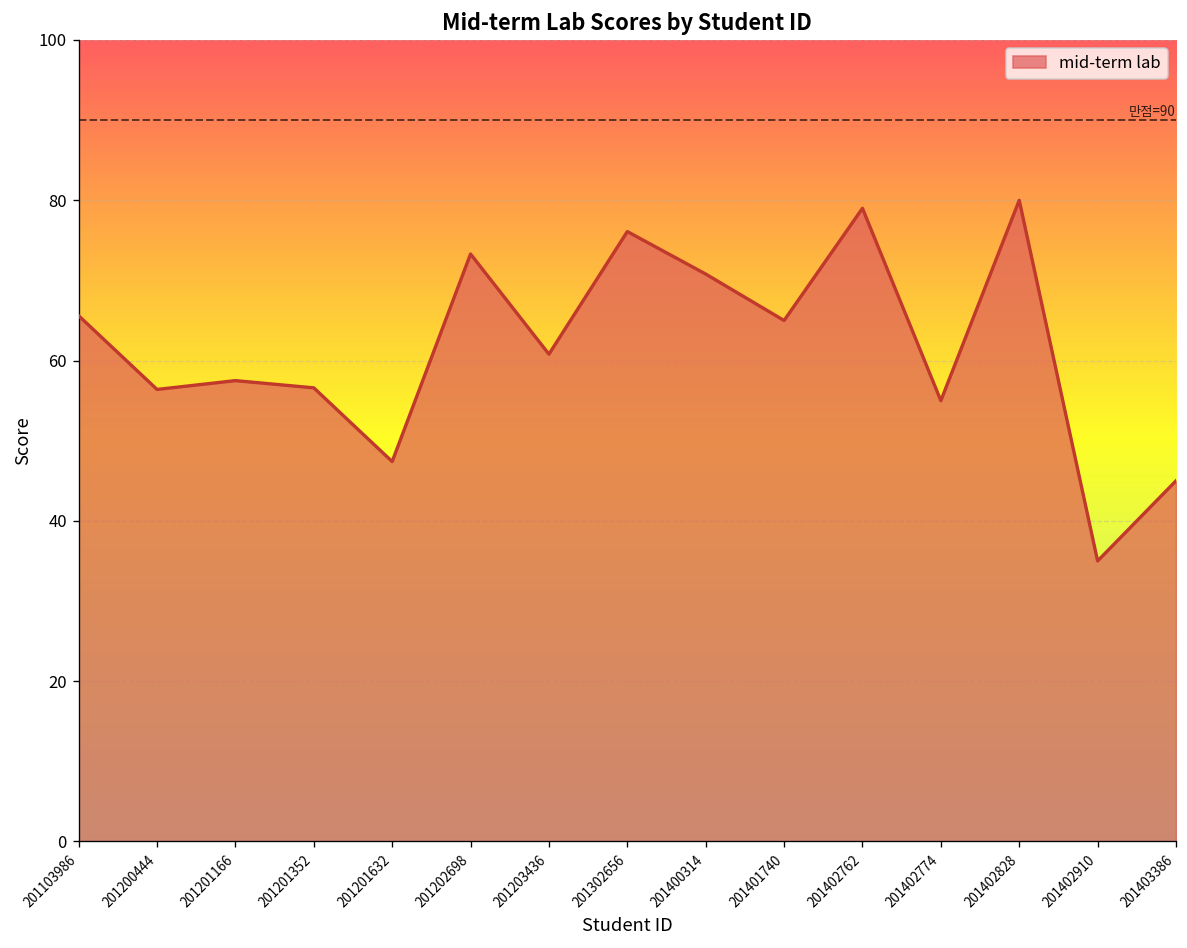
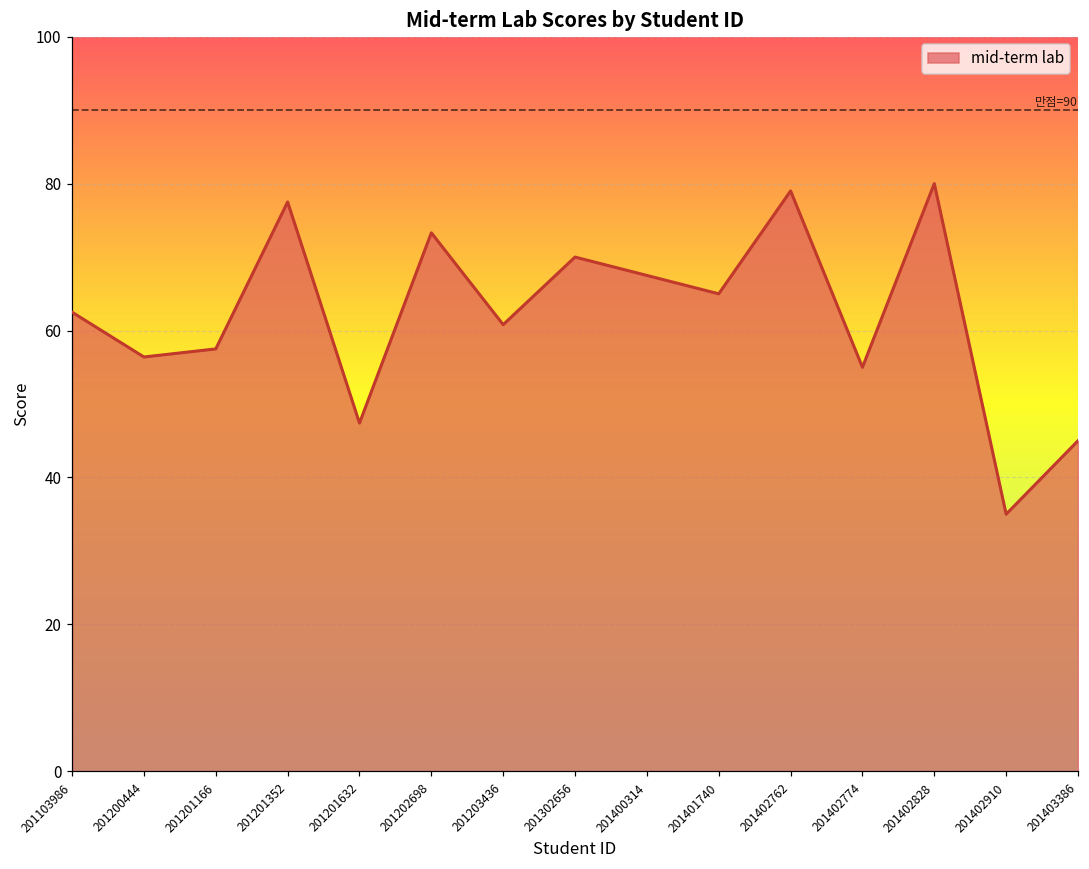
  {
-   "201103986": 66,
+   "201103986": 63,
    "201200444": 56,
    "201201166": 58,
-   "201201352": 57,
+   "201201352": 78,
    "201201632": 47,
    "201202698": 73,
    "201203436": 61,
-   "201302656": 76,
-   "201400314": 71,
+   "201302656": 70,
+   "201400314": 68,
    "201401740": 65,
    "201402762": 79,
    "201402774": 55,
    "201402828": 80,
    "201402910": 35,
    "201403386": 45
  }
